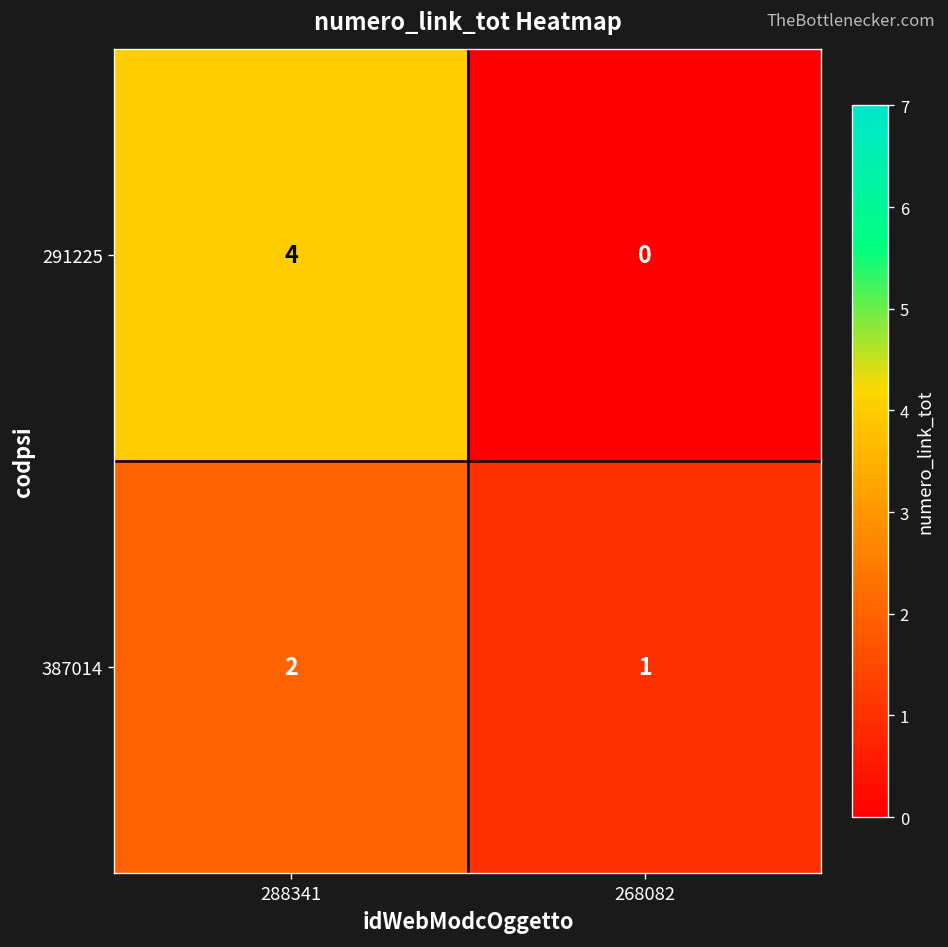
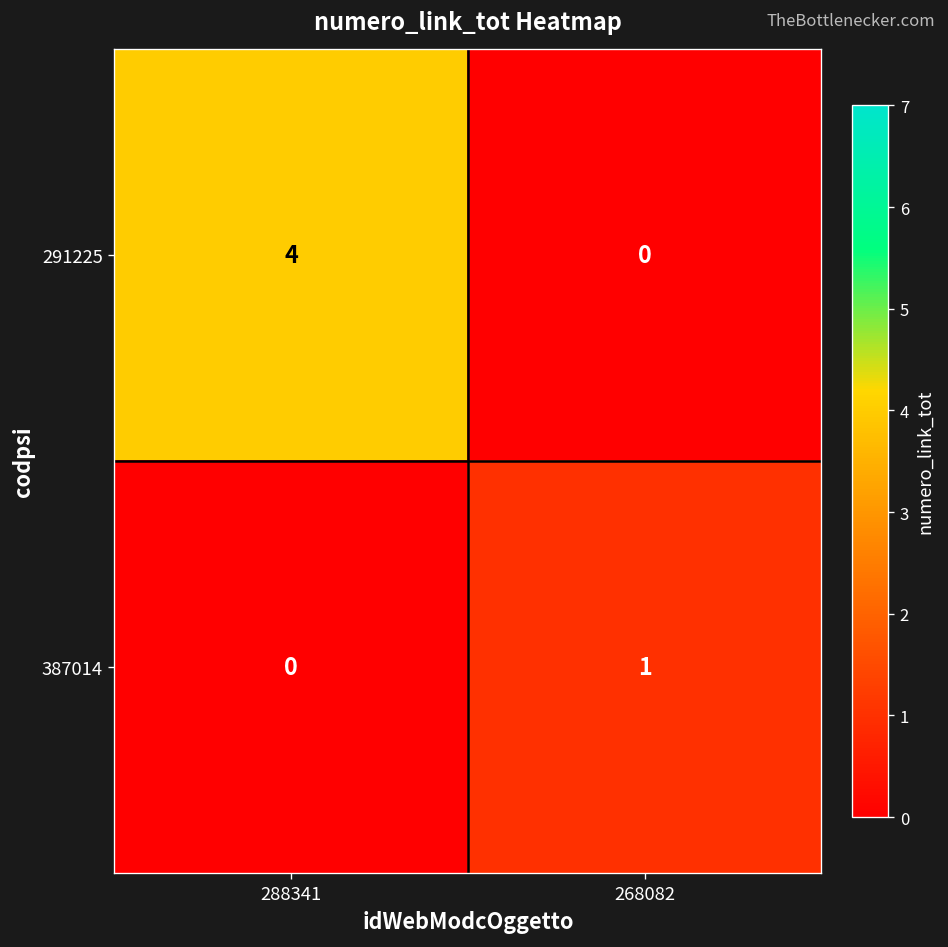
  {
    "291225": {
      "288341": 4,
      "268082": 0
    },
    "387014": {
-     "288341": 2,
+     "288341": 0,
      "268082": 1
    }
  }
